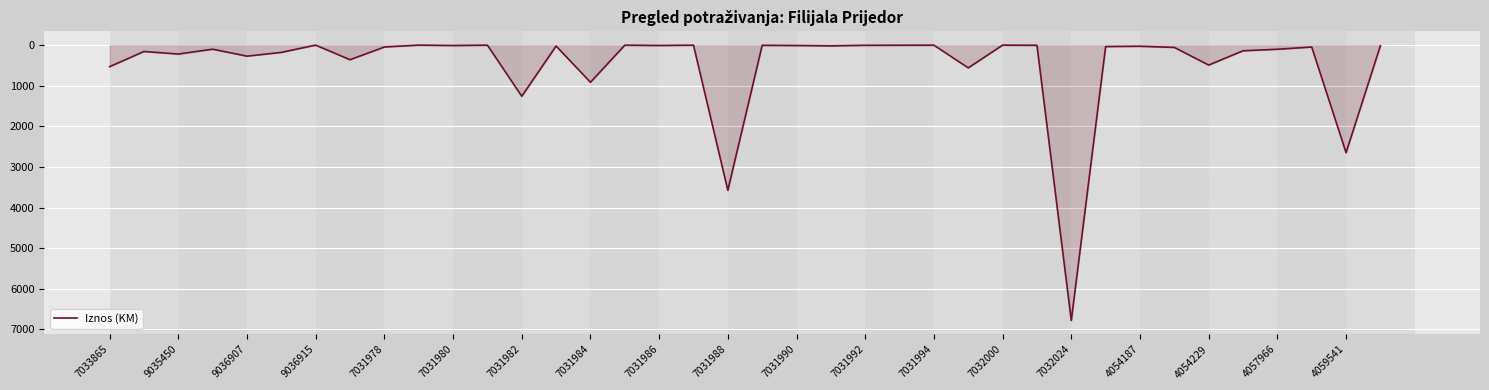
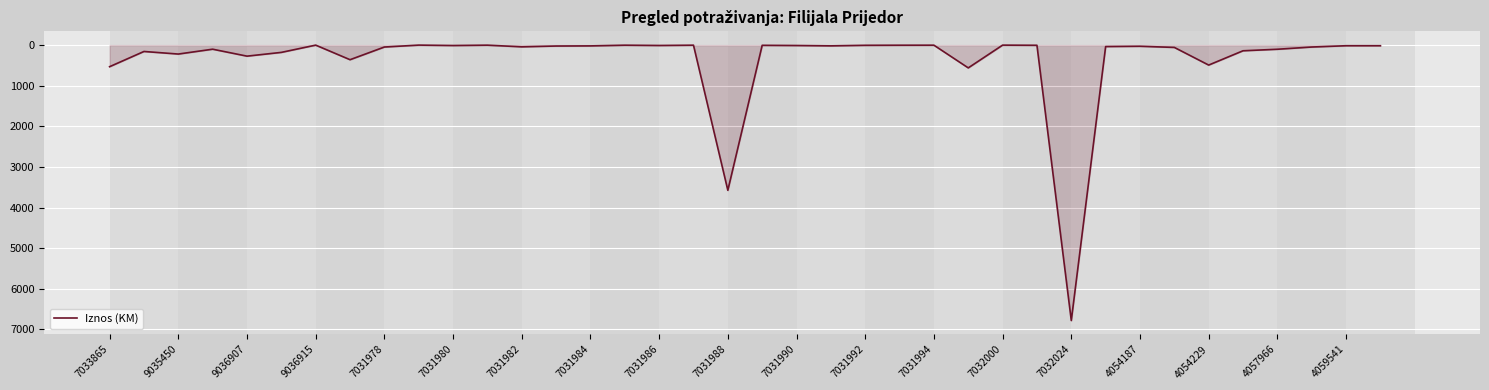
  {
    "7033865": 500,
    "9035450": 200,
    "9036907": 300,
    "9036915": 0,
    "7031978": 0,
    "7031980": 0,
-   "7031982": 1300,
-   "7031984": 900,
+   "7031982": 0,
+   "7031984": 0,
    "7031986": 0,
    "7031988": 3600,
    "7031990": 0,
    "7031992": 0,
    "7031994": 0,
    "7032000": 0,
    "7032024": 6800,
    "4054187": 0,
    "4054229": 500,
    "4057966": 100,
-   "4059541": 2600
+   "4059541": 0
  }
